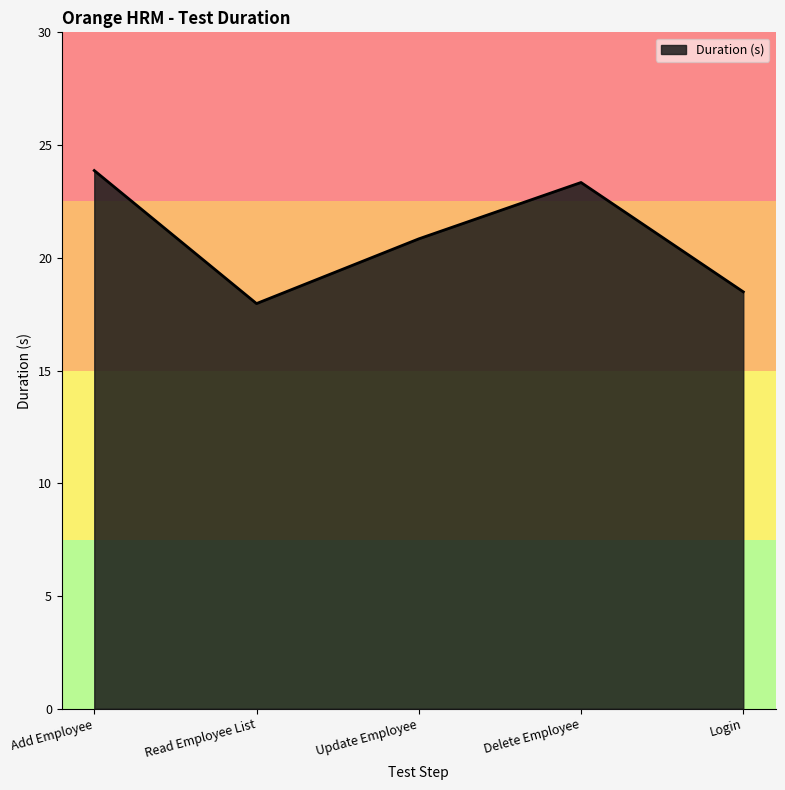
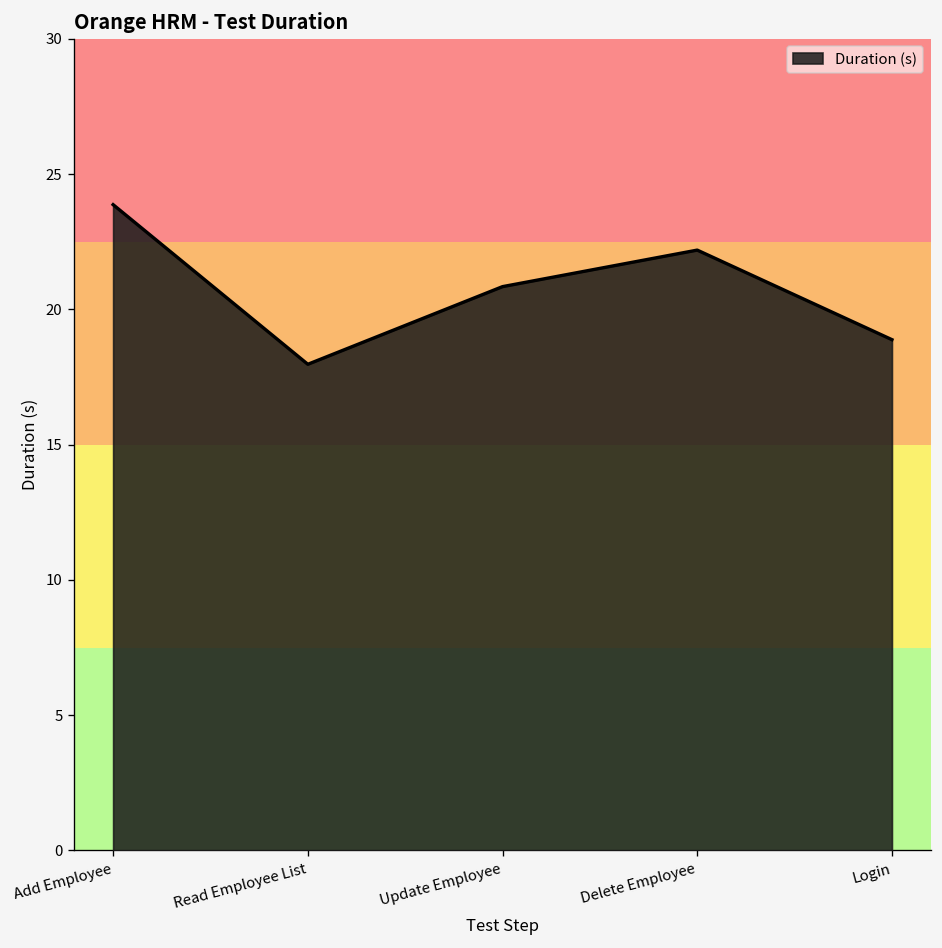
  {
    "Add Employee": 23.9,
    "Read Employee List": 18.0,
    "Update Employee": 20.8,
-   "Delete Employee": 23.3,
-   "Login": 18.5
+   "Delete Employee": 22.2,
+   "Login": 18.9
  }
